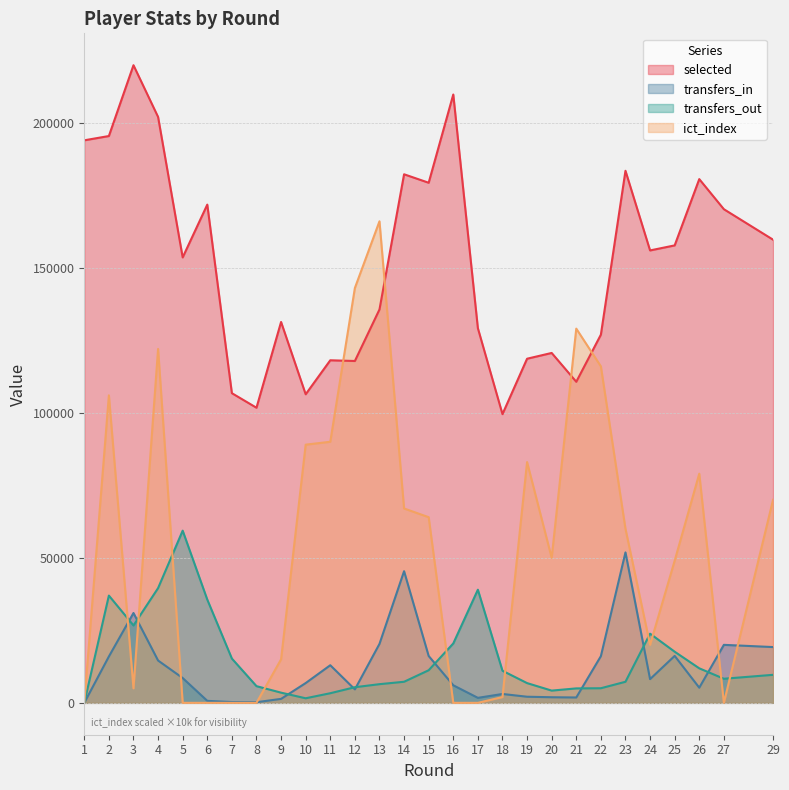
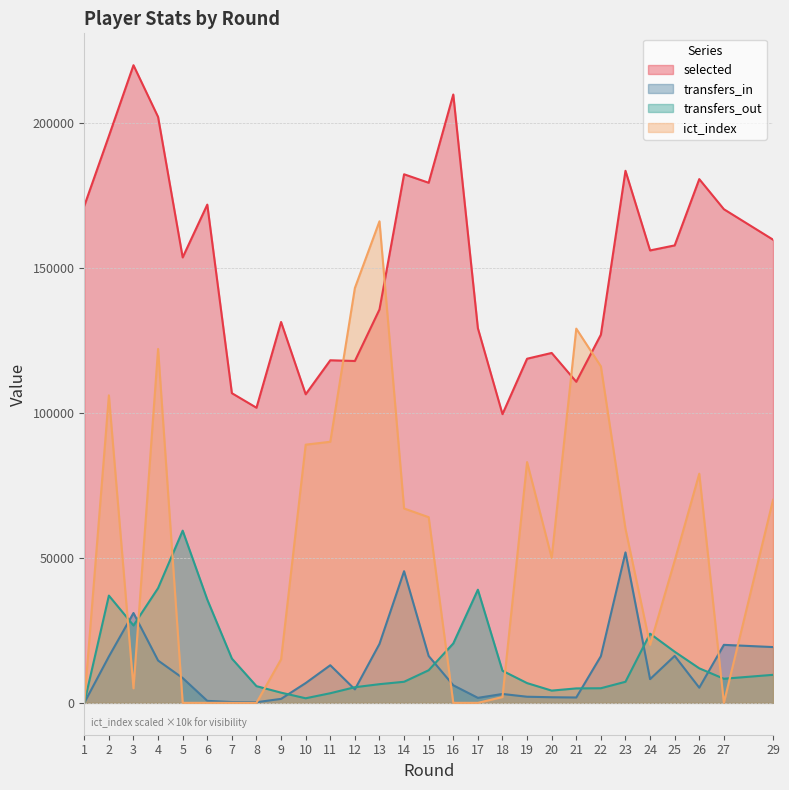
  {
    "selected": {
-     "1": 194000,
+     "1": 171000,
      "2": 195000,
      "3": 220000,
      "4": 202000,
      "5": 154000,
      "6": 172000,
      "7": 107000,
      "8": 102000,
      "9": 131000,
      "10": 106000,
      "11": 118000,
      "12": 118000,
      "13": 136000,
      "14": 182000,
      "15": 179000,
      "16": 210000,
      "17": 129000,
      "18": 100000,
      "19": 119000,
      "20": 121000,
      "21": 111000,
      "22": 127000,
      "23": 183000,
      "24": 156000,
      "25": 158000,
      "26": 181000,
      "27": 170000,
      "29": 160000
    },
    "ict_index": {
      "2": 106000,
      "3": 5000,
      "4": 122000,
      "9": 15000,
      "10": 89000,
      "11": 90000,
      "12": 143000,
      "13": 166000,
      "14": 67000,
      "15": 64000,
      "16": 0,
      "17": 0,
      "18": 2000,
      "19": 83000,
      "20": 50000,
      "21": 129000,
      "22": 116000,
      "23": 60000,
      "24": 20000,
      "25": 49000,
      "26": 79000,
      "27": 0,
      "29": 70000
    }
  }
